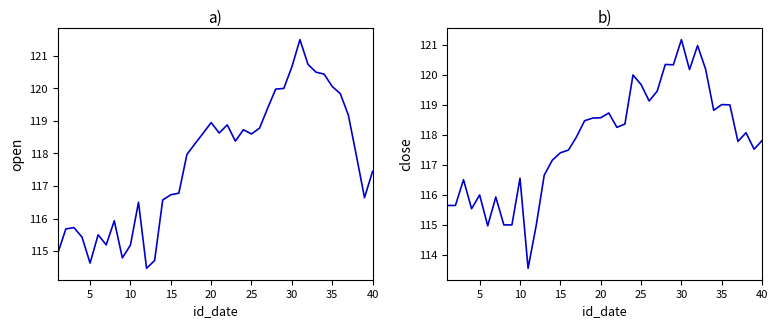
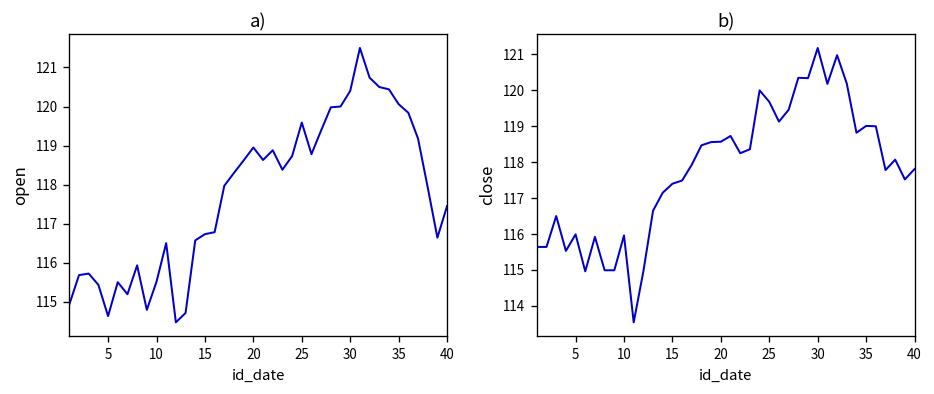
  {
    "a)": {
      "5": 114.6,
-     "10": 115.2,
+     "10": 115.5,
      "15": 116.7,
      "20": 119.0,
-     "25": 118.6,
-     "30": 120.7,
+     "25": 119.6,
+     "30": 120.4,
      "35": 120.1,
      "40": 117.5
    },
    "b)": {
      "5": 116.0,
-     "10": 116.6,
+     "10": 116.0,
      "15": 117.4,
      "20": 118.6,
      "25": 119.7,
      "30": 121.2,
      "35": 119.0,
      "40": 117.8
    }
  }
